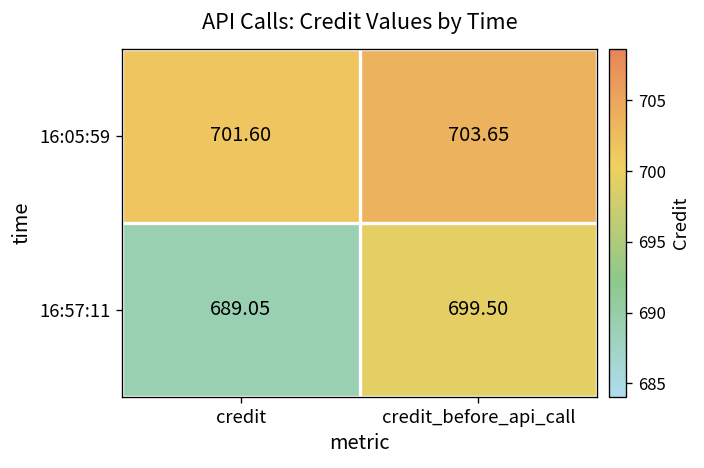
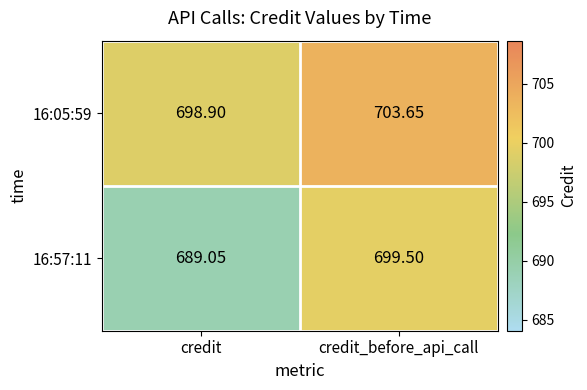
  {
    "16:05:59": {
-     "credit": 701.60,
+     "credit": 698.90,
      "credit_before_api_call": 703.65
    },
    "16:57:11": {
      "credit": 689.05,
      "credit_before_api_call": 699.50
    }
  }
